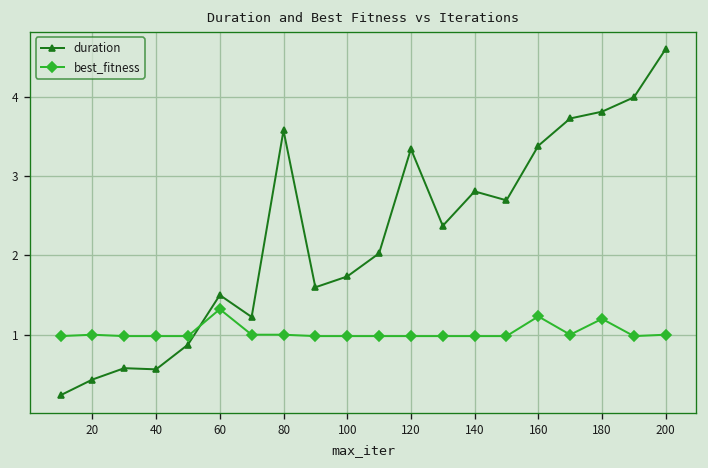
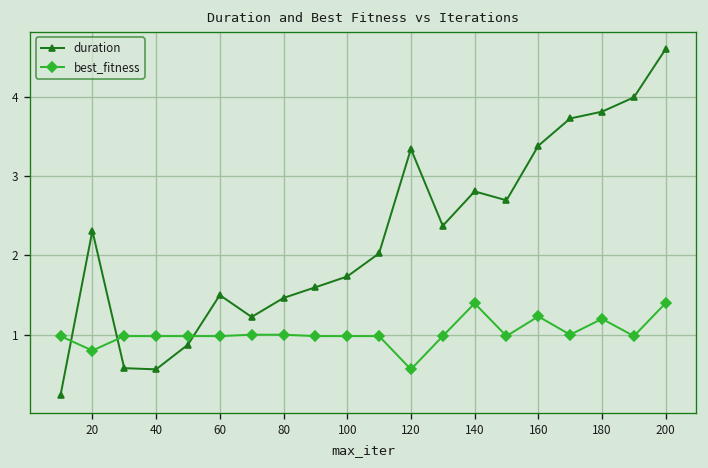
  {
    "duration": {
-     "20": 0.4,
+     "20": 2.3,
      "40": 0.6,
      "60": 1.5,
-     "80": 3.6,
+     "80": 1.5,
      "100": 1.7,
      "120": 3.3,
      "140": 2.8,
      "160": 3.4,
      "180": 3.8,
      "200": 4.6
    },
    "best_fitness": {
-     "20": 1.0,
+     "20": 0.8,
      "40": 1.0,
-     "60": 1.3,
+     "60": 1.0,
      "80": 1.0,
      "100": 1.0,
-     "120": 1.0,
-     "140": 1.0,
+     "120": 0.6,
+     "140": 1.4,
      "160": 1.2,
      "180": 1.2,
-     "200": 1.0
+     "200": 1.4
    }
  }
